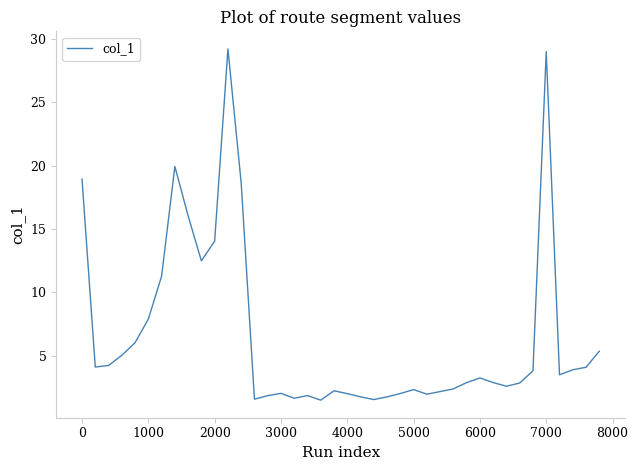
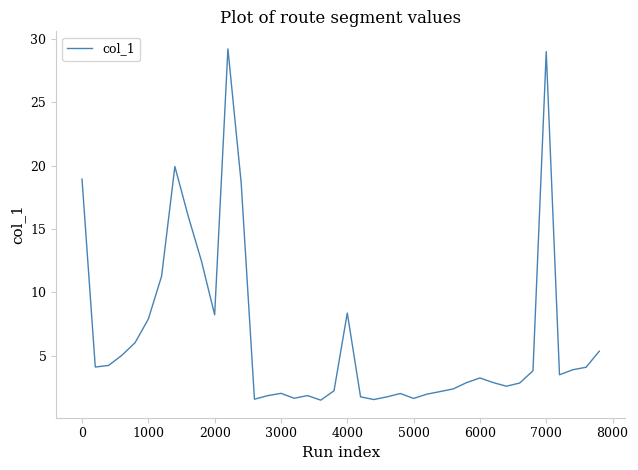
  {
    "0": 18.9,
    "1000": 7.9,
-   "2000": 14.0,
+   "2000": 8.2,
    "3000": 2.0,
-   "4000": 2.0,
-   "5000": 2.3,
+   "4000": 8.4,
+   "5000": 1.6,
    "6000": 3.2,
    "7000": 29.0
  }
